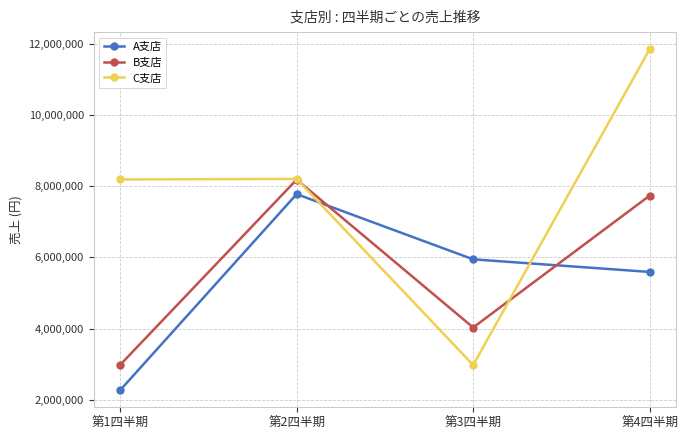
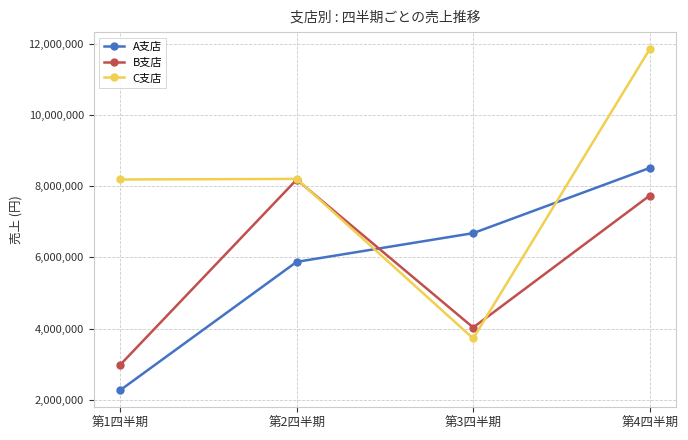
  {
    "A支店": {
      "第1四半期": "2,300,000",
-     "第2四半期": "7,800,000",
-     "第3四半期": "5,900,000",
-     "第4四半期": "5,600,000"
+     "第2四半期": "5,900,000",
+     "第3四半期": "6,700,000",
+     "第4四半期": "8,500,000"
    },
    "B支店": {
      "第1四半期": "3,000,000",
      "第3四半期": "4,000,000",
      "第4四半期": "7,700,000"
    },
    "C支店": {
      "第1四半期": "8,200,000",
-     "第3四半期": "3,000,000",
+     "第3四半期": "3,700,000",
      "第4四半期": "11,800,000"
    }
  }
